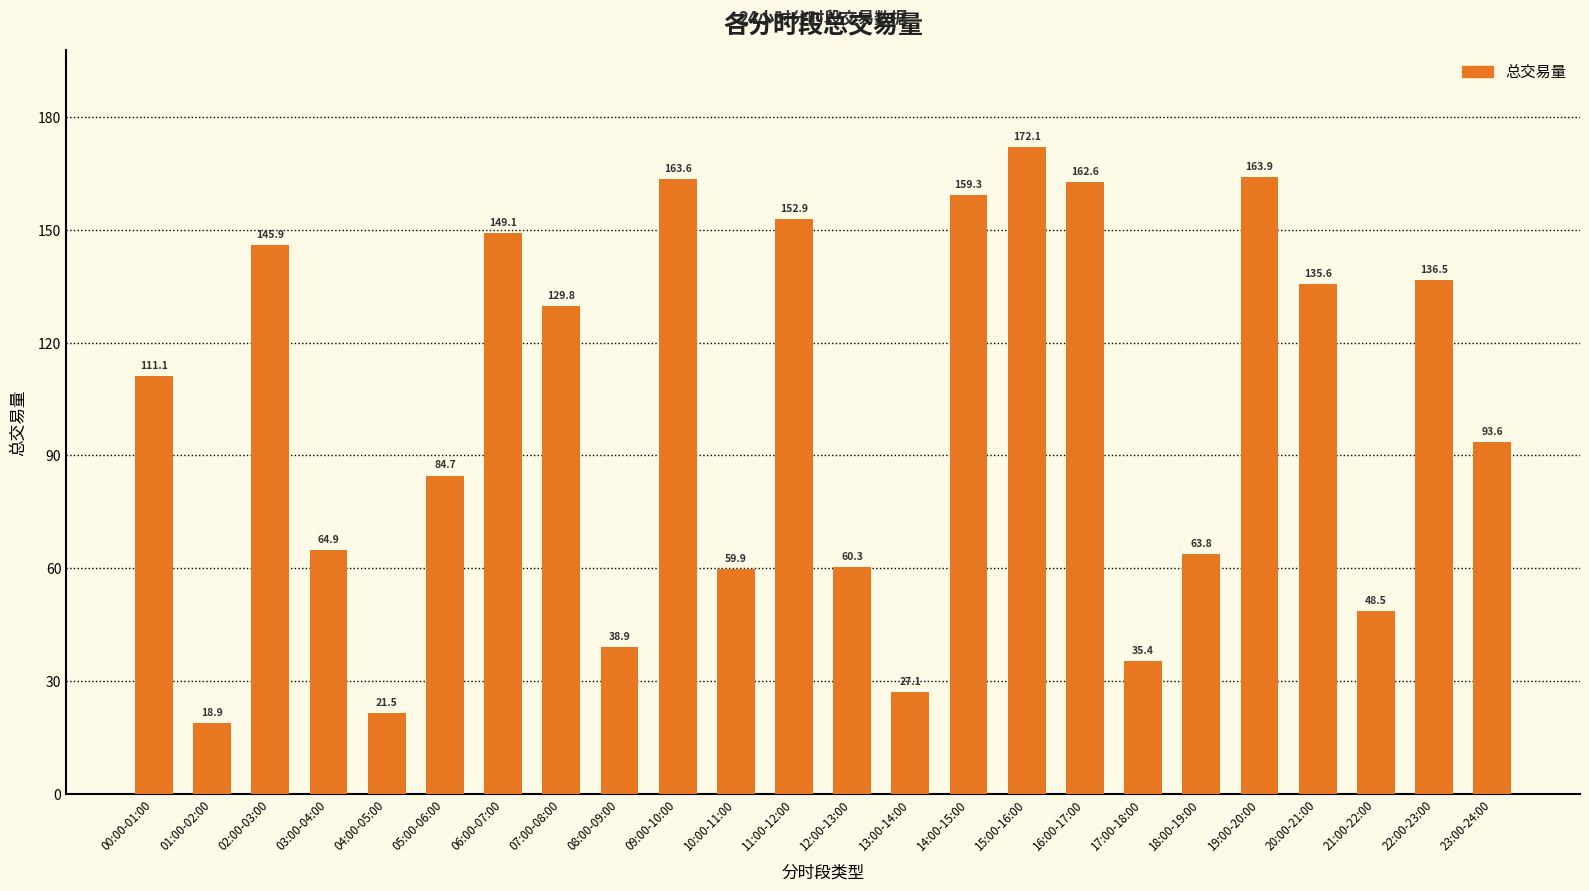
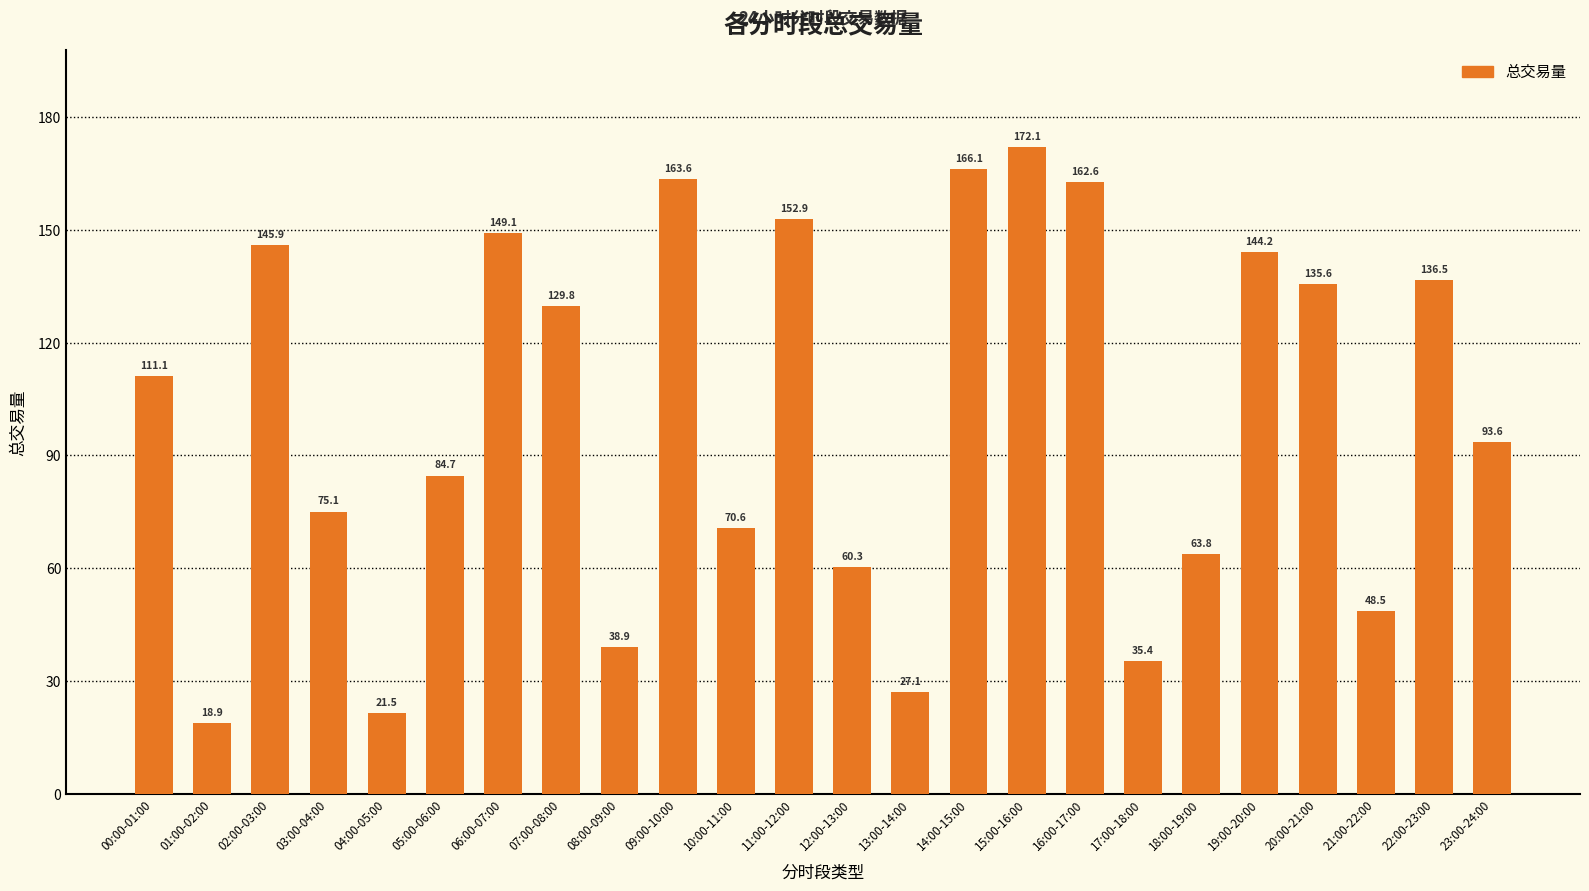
  {
    "00:00-01:00": 111.1,
    "01:00-02:00": 18.9,
    "02:00-03:00": 145.9,
-   "03:00-04:00": 64.9,
+   "03:00-04:00": 75.1,
    "04:00-05:00": 21.5,
    "05:00-06:00": 84.7,
    "06:00-07:00": 149.1,
    "07:00-08:00": 129.8,
    "08:00-09:00": 38.9,
    "09:00-10:00": 163.6,
-   "10:00-11:00": 59.9,
+   "10:00-11:00": 70.6,
    "11:00-12:00": 152.9,
    "12:00-13:00": 60.3,
    "13:00-14:00": 27.1,
-   "14:00-15:00": 159.3,
+   "14:00-15:00": 166.1,
    "15:00-16:00": 172.1,
    "16:00-17:00": 162.6,
    "17:00-18:00": 35.4,
    "18:00-19:00": 63.8,
-   "19:00-20:00": 163.9,
+   "19:00-20:00": 144.2,
    "20:00-21:00": 135.6,
    "21:00-22:00": 48.5,
    "22:00-23:00": 136.5,
    "23:00-24:00": 93.6
  }
